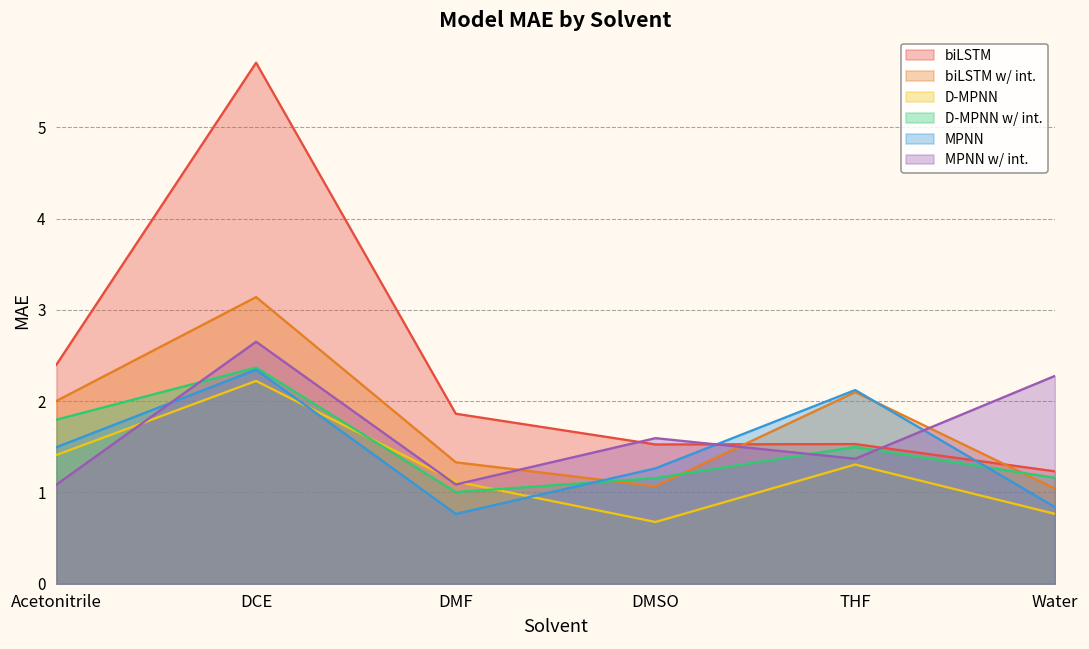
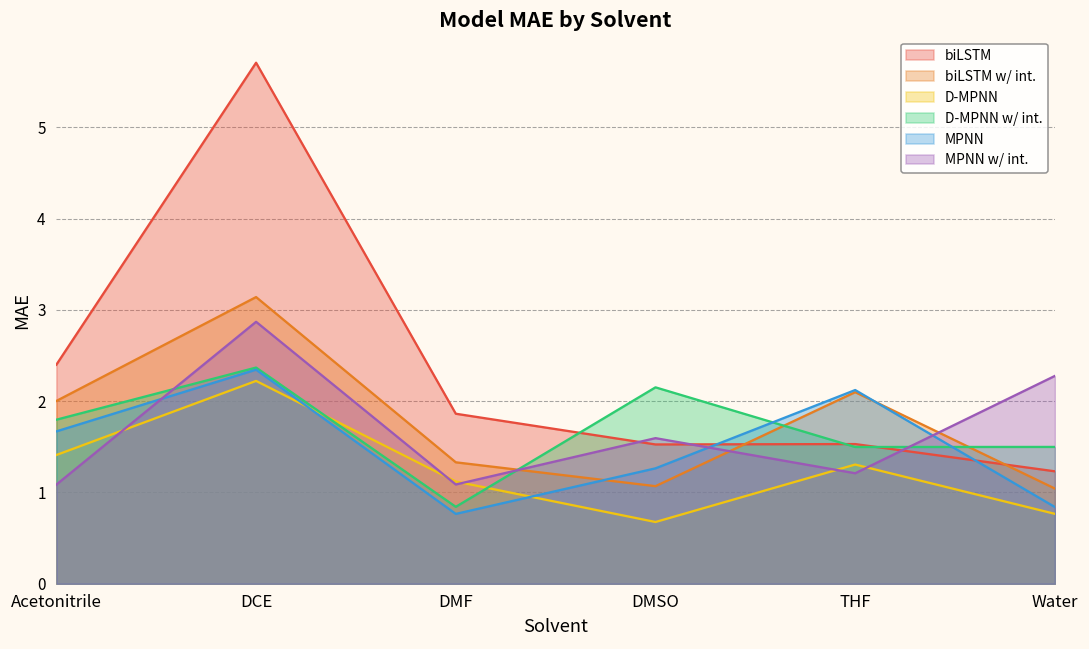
  {
    "D-MPNN w/ int.": {
      "Acetonitrile": 1.8,
-     "DMF": 1.0,
-     "DMSO": 1.2,
+     "DMF": 0.8,
+     "DMSO": 2.2,
      "THF": 1.5,
-     "Water": 1.2
+     "Water": 1.5
    },
    "MPNN": {
-     "Acetonitrile": 1.5,
+     "Acetonitrile": 1.7,
      "DMF": 0.8,
      "DMSO": 1.3,
      "Water": 0.8
    },
    "MPNN w/ int.": {
      "Acetonitrile": 1.1,
-     "DCE": 2.7,
+     "DCE": 2.9,
      "DMF": 1.1,
      "DMSO": 1.6,
-     "THF": 1.4,
+     "THF": 1.2,
      "Water": 2.3
    }
  }
